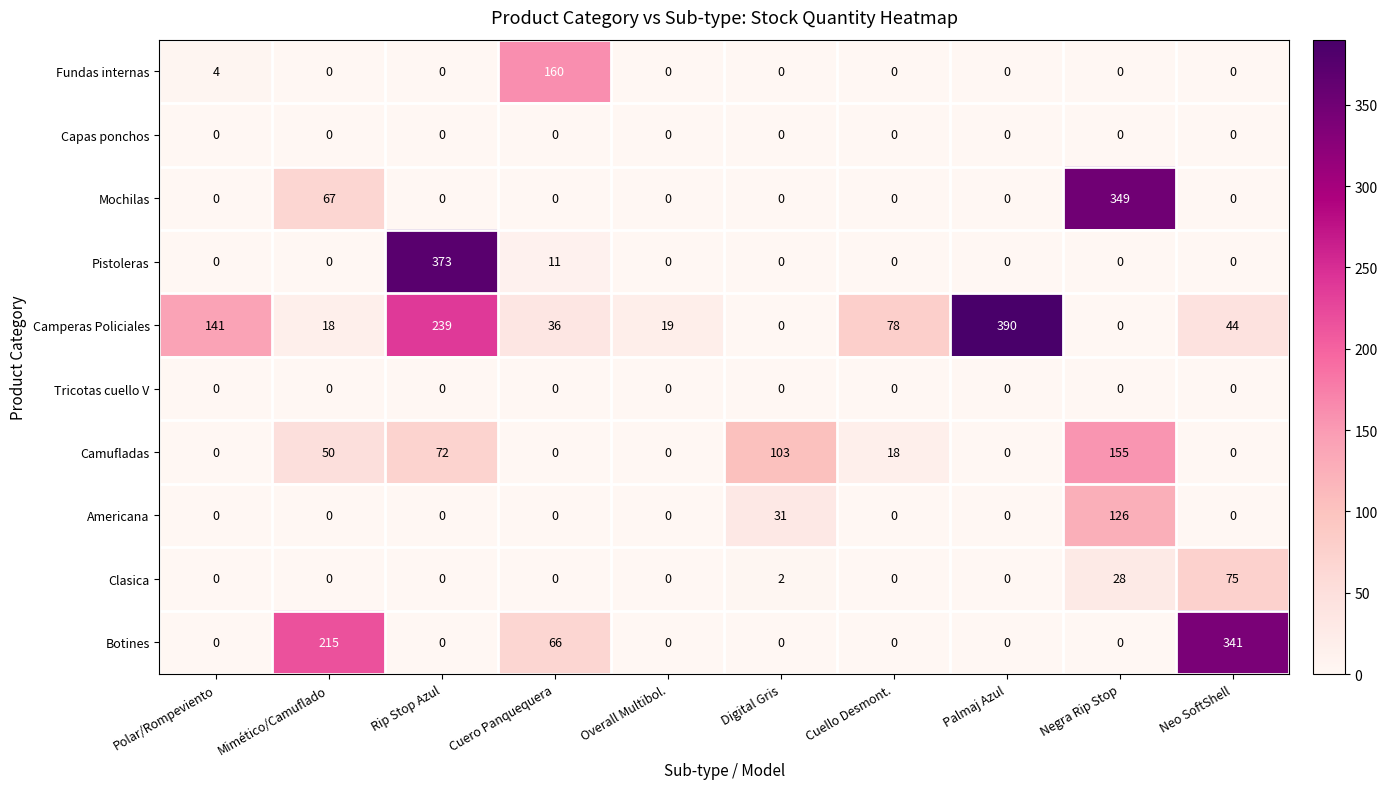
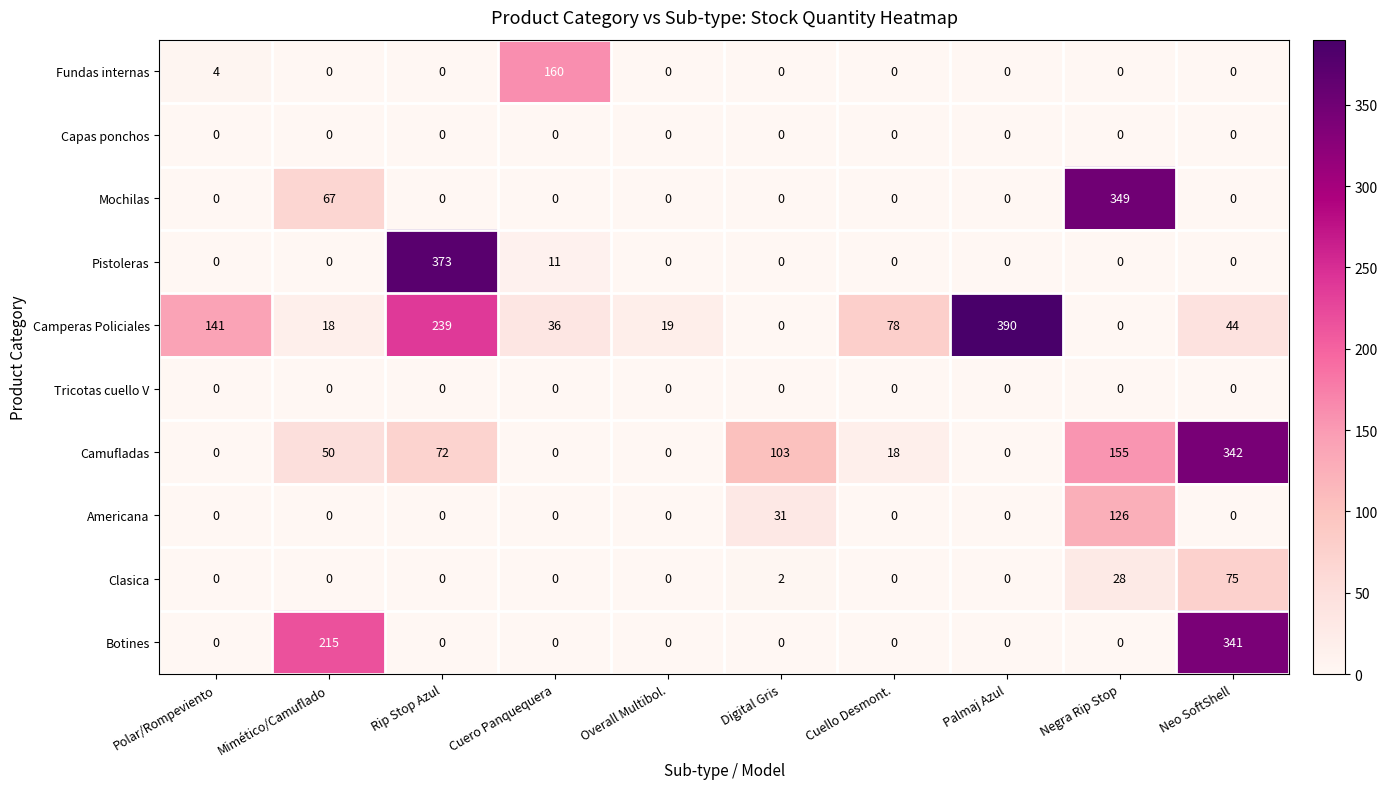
  {
    "Fundas internas": {
      "Polar/Rompeviento": 4,
      "Mimético/Camuflado": 0,
      "Rip Stop Azul": 0,
      "Cuero Panquequera": 160,
      "Overall Multibol.": 0,
      "Digital Gris": 0,
      "Cuello Desmont.": 0,
      "Palmaj Azul": 0,
      "Negra Rip Stop": 0,
      "Neo SoftShell": 0
    },
    "Capas ponchos": {
      "Polar/Rompeviento": 0,
      "Mimético/Camuflado": 0,
      "Rip Stop Azul": 0,
      "Cuero Panquequera": 0,
      "Overall Multibol.": 0,
      "Digital Gris": 0,
      "Cuello Desmont.": 0,
      "Palmaj Azul": 0,
      "Negra Rip Stop": 0,
      "Neo SoftShell": 0
    },
    "Mochilas": {
      "Polar/Rompeviento": 0,
      "Mimético/Camuflado": 67,
      "Rip Stop Azul": 0,
      "Cuero Panquequera": 0,
      "Overall Multibol.": 0,
      "Digital Gris": 0,
      "Cuello Desmont.": 0,
      "Palmaj Azul": 0,
      "Negra Rip Stop": 349,
      "Neo SoftShell": 0
    },
    "Pistoleras": {
      "Polar/Rompeviento": 0,
      "Mimético/Camuflado": 0,
      "Rip Stop Azul": 373,
      "Cuero Panquequera": 11,
      "Overall Multibol.": 0,
      "Digital Gris": 0,
      "Cuello Desmont.": 0,
      "Palmaj Azul": 0,
      "Negra Rip Stop": 0,
      "Neo SoftShell": 0
    },
    "Camperas Policiales": {
      "Polar/Rompeviento": 141,
      "Mimético/Camuflado": 18,
      "Rip Stop Azul": 239,
      "Cuero Panquequera": 36,
      "Overall Multibol.": 19,
      "Digital Gris": 0,
      "Cuello Desmont.": 78,
      "Palmaj Azul": 390,
      "Negra Rip Stop": 0,
      "Neo SoftShell": 44
    },
    "Tricotas cuello V": {
      "Polar/Rompeviento": 0,
      "Mimético/Camuflado": 0,
      "Rip Stop Azul": 0,
      "Cuero Panquequera": 0,
      "Overall Multibol.": 0,
      "Digital Gris": 0,
      "Cuello Desmont.": 0,
      "Palmaj Azul": 0,
      "Negra Rip Stop": 0,
      "Neo SoftShell": 0
    },
    "Camufladas": {
      "Polar/Rompeviento": 0,
      "Mimético/Camuflado": 50,
      "Rip Stop Azul": 72,
      "Cuero Panquequera": 0,
      "Overall Multibol.": 0,
      "Digital Gris": 103,
      "Cuello Desmont.": 18,
      "Palmaj Azul": 0,
      "Negra Rip Stop": 155,
-     "Neo SoftShell": 0
+     "Neo SoftShell": 342
    },
    "Americana": {
      "Polar/Rompeviento": 0,
      "Mimético/Camuflado": 0,
      "Rip Stop Azul": 0,
      "Cuero Panquequera": 0,
      "Overall Multibol.": 0,
      "Digital Gris": 31,
      "Cuello Desmont.": 0,
      "Palmaj Azul": 0,
      "Negra Rip Stop": 126,
      "Neo SoftShell": 0
    },
    "Clasica": {
      "Polar/Rompeviento": 0,
      "Mimético/Camuflado": 0,
      "Rip Stop Azul": 0,
      "Cuero Panquequera": 0,
      "Overall Multibol.": 0,
      "Digital Gris": 2,
      "Cuello Desmont.": 0,
      "Palmaj Azul": 0,
      "Negra Rip Stop": 28,
      "Neo SoftShell": 75
    },
    "Botines": {
      "Polar/Rompeviento": 0,
      "Mimético/Camuflado": 215,
      "Rip Stop Azul": 0,
-     "Cuero Panquequera": 66,
+     "Cuero Panquequera": 0,
      "Overall Multibol.": 0,
      "Digital Gris": 0,
      "Cuello Desmont.": 0,
      "Palmaj Azul": 0,
      "Negra Rip Stop": 0,
      "Neo SoftShell": 341
    }
  }
